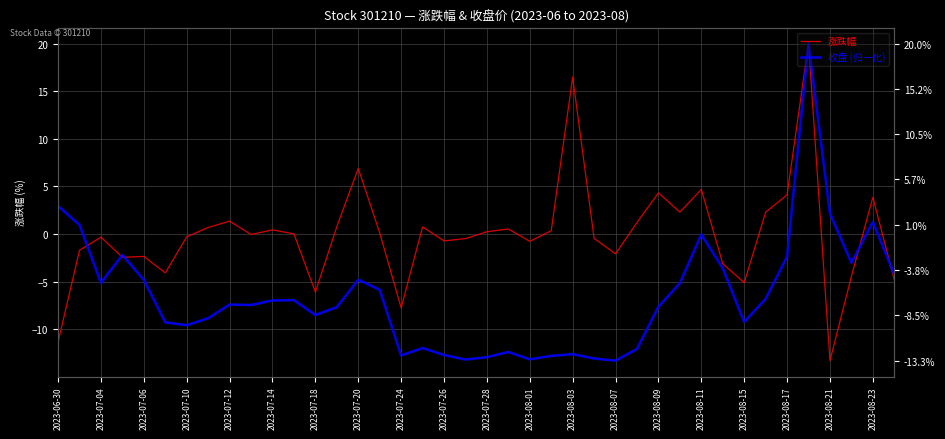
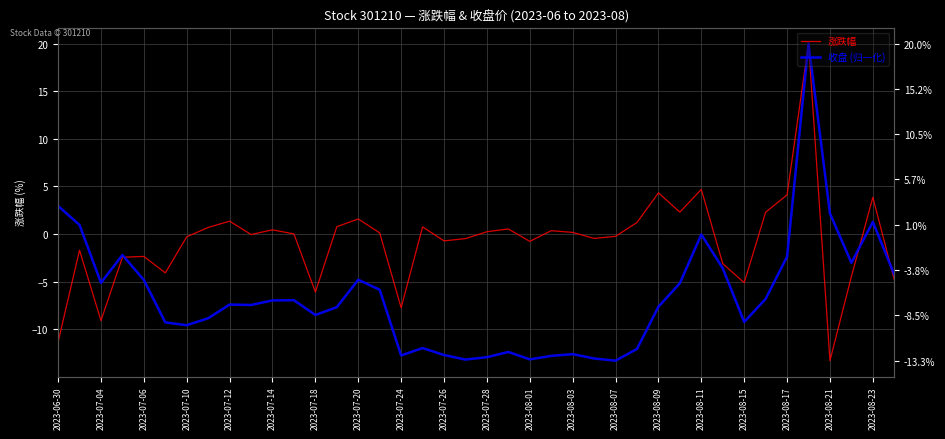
  {
    "涨跌幅": {
      "2023-06-30": -11,
-     "2023-07-04": 0,
+     "2023-07-04": -9,
      "2023-07-06": -2,
      "2023-07-10": 0,
      "2023-07-12": 1,
      "2023-07-14": 0,
      "2023-07-18": -6,
-     "2023-07-20": 7,
+     "2023-07-20": 2,
      "2023-07-24": -8,
      "2023-07-26": -1,
      "2023-07-28": 0,
      "2023-08-01": -1,
-     "2023-08-03": 16,
-     "2023-08-07": -2,
+     "2023-08-03": 0,
+     "2023-08-07": 0,
      "2023-08-09": 4,
      "2023-08-11": 5,
      "2023-08-15": -5,
      "2023-08-17": 4,
      "2023-08-21": -13,
      "2023-08-23": 4
    },
    "收盘 (归一化)": {
      "2023-06-30": 3,
      "2023-07-04": -5,
      "2023-07-06": -5,
      "2023-07-10": -10,
      "2023-07-12": -7,
      "2023-07-14": -7,
      "2023-07-18": -8,
      "2023-07-20": -5,
      "2023-07-24": -13,
      "2023-07-26": -13,
      "2023-07-28": -13,
      "2023-08-01": -13,
      "2023-08-03": -13,
      "2023-08-07": -13,
      "2023-08-09": -8,
      "2023-08-11": 0,
      "2023-08-15": -9,
      "2023-08-17": -2,
      "2023-08-21": 2,
      "2023-08-23": 1
    }
  }
